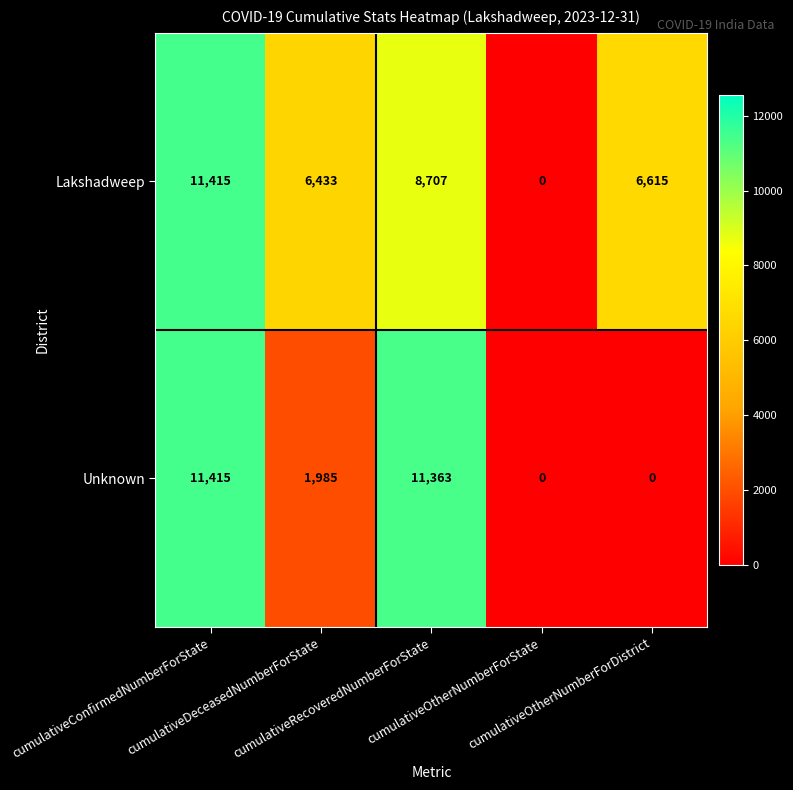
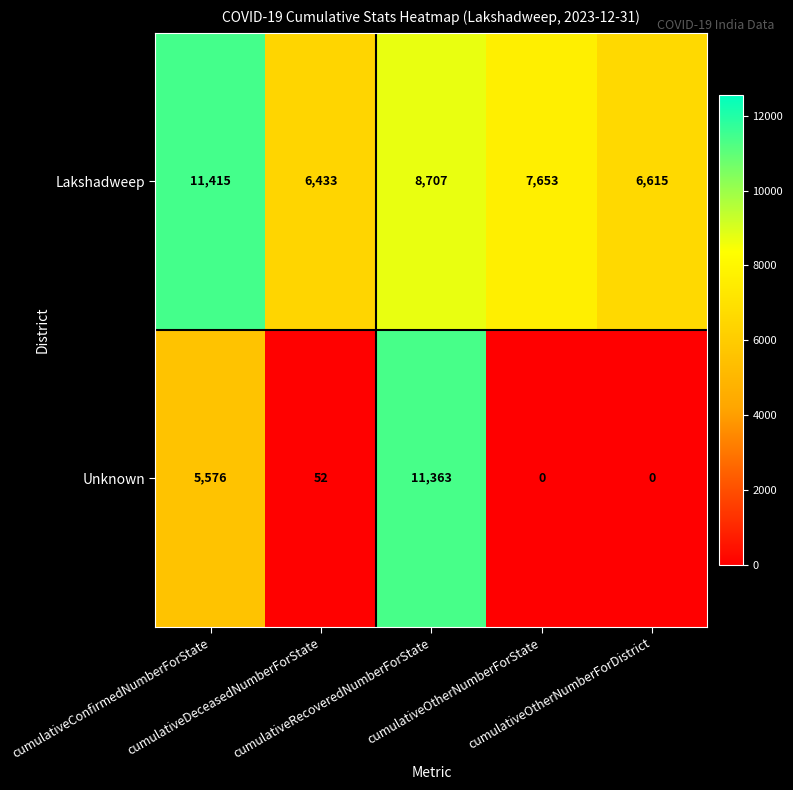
  {
    "Lakshadweep": {
      "cumulativeConfirmedNumberForState": "11,415",
      "cumulativeDeceasedNumberForState": "6,433",
      "cumulativeRecoveredNumberForState": "8,707",
-     "cumulativeOtherNumberForState": "0",
+     "cumulativeOtherNumberForState": "7,653",
      "cumulativeOtherNumberForDistrict": "6,615"
    },
    "Unknown": {
-     "cumulativeConfirmedNumberForState": "11,415",
-     "cumulativeDeceasedNumberForState": "1,985",
+     "cumulativeConfirmedNumberForState": "5,576",
+     "cumulativeDeceasedNumberForState": "52",
      "cumulativeRecoveredNumberForState": "11,363",
      "cumulativeOtherNumberForState": "0",
      "cumulativeOtherNumberForDistrict": "0"
    }
  }
